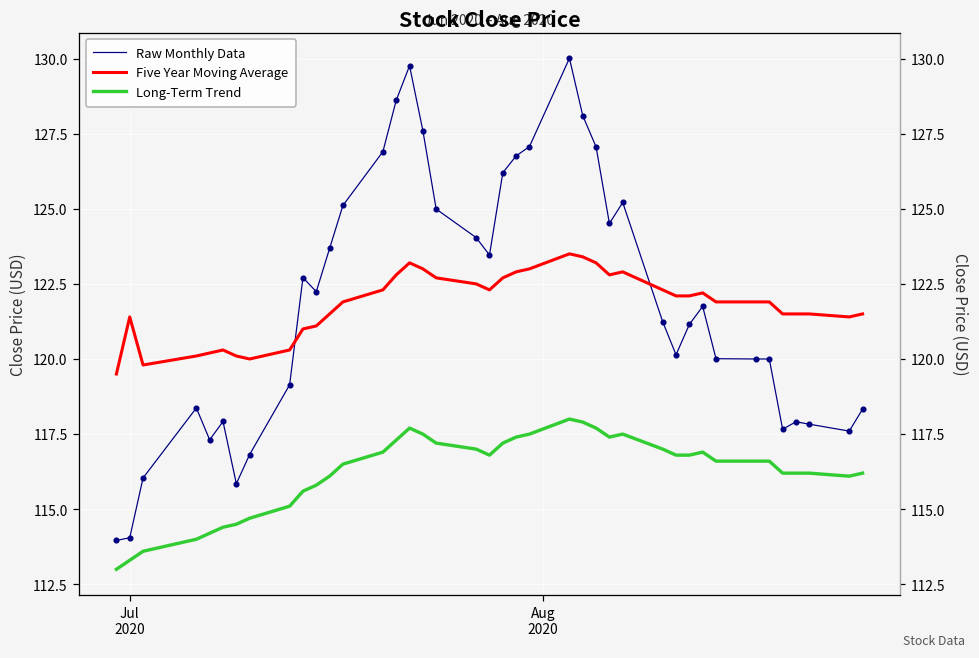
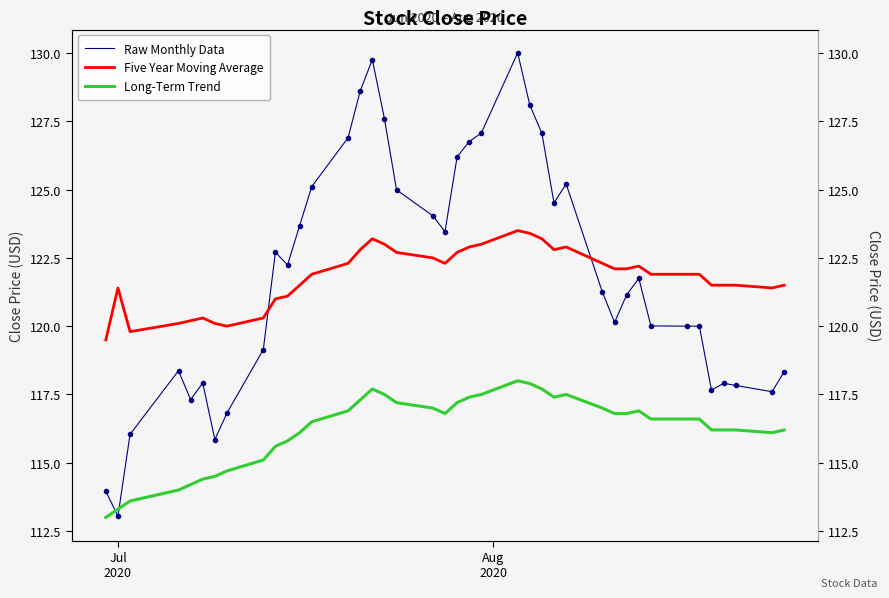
  {
    "Raw Monthly Data": {
-     "Jul 2020": 114.1
+     "Jul 2020": 113.0
    },
    "Five Year Moving Average": {
      "Jul 2020": 121.4
    },
    "Long-Term Trend": {
      "Jul 2020": 113.3
    }
  }
